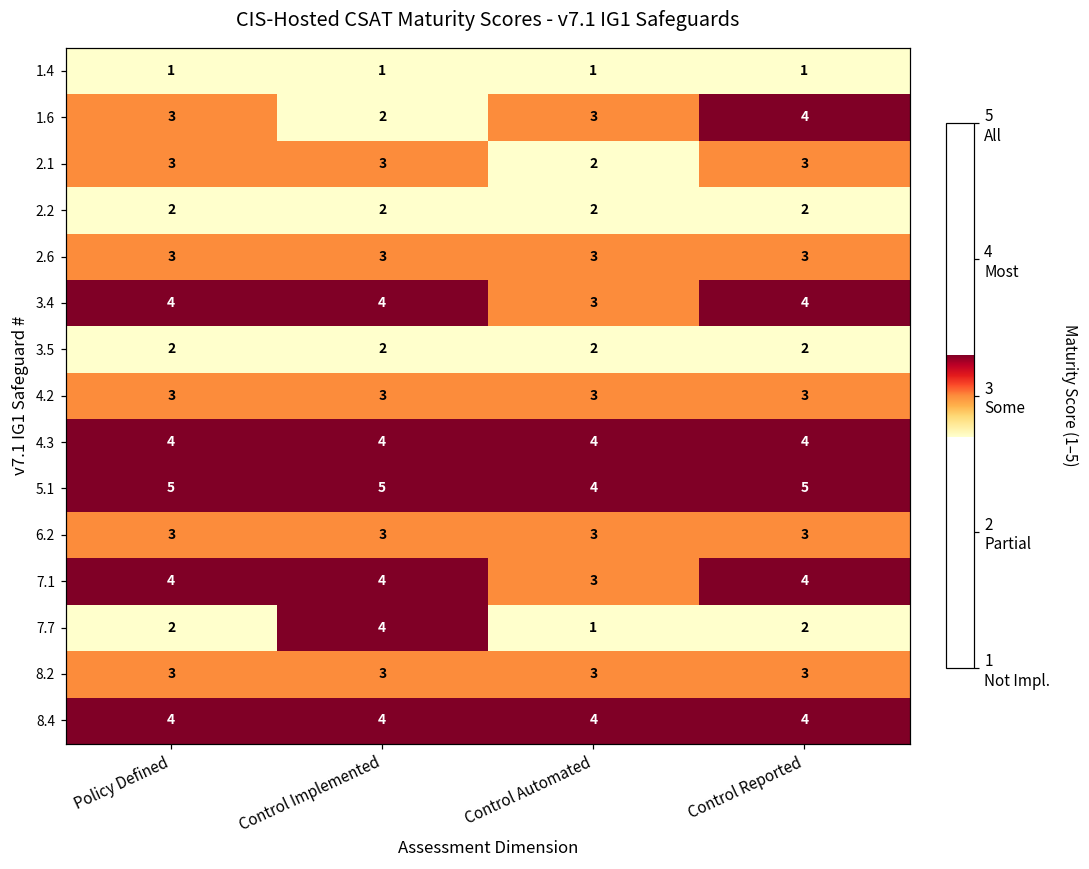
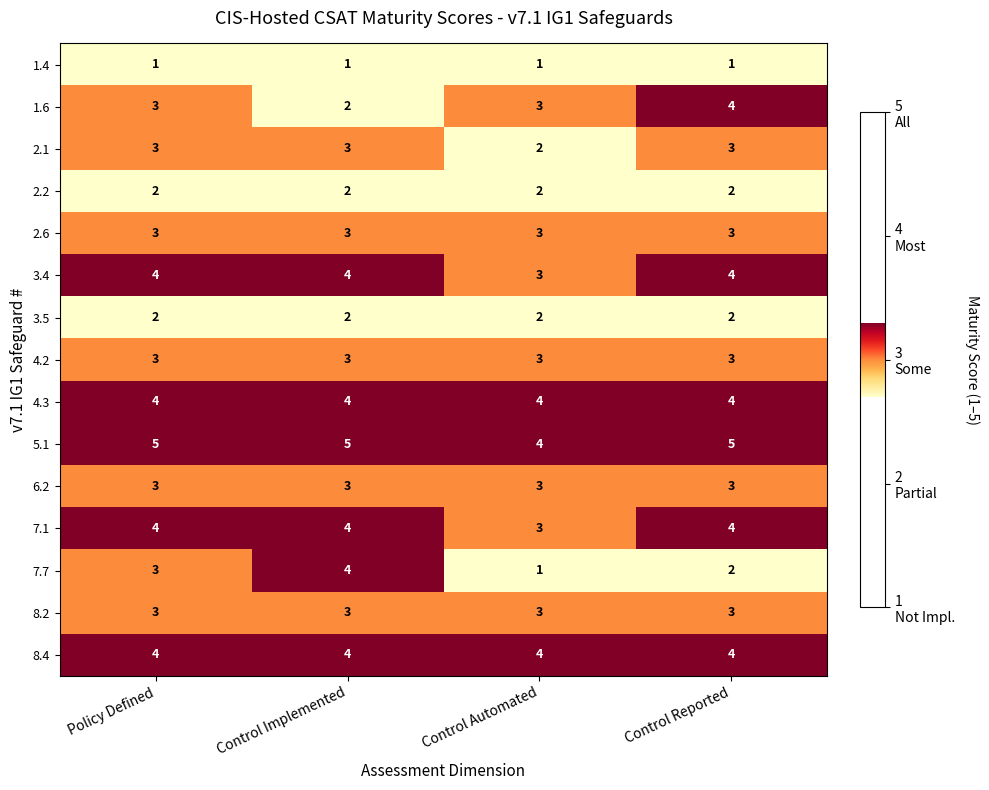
  {
    "1.4": {
      "Policy Defined": 1,
      "Control Implemented": 1,
      "Control Automated": 1,
      "Control Reported": 1
    },
    "1.6": {
      "Policy Defined": 3,
      "Control Implemented": 2,
      "Control Automated": 3,
      "Control Reported": 4
    },
    "2.1": {
      "Policy Defined": 3,
      "Control Implemented": 3,
      "Control Automated": 2,
      "Control Reported": 3
    },
    "2.2": {
      "Policy Defined": 2,
      "Control Implemented": 2,
      "Control Automated": 2,
      "Control Reported": 2
    },
    "2.6": {
      "Policy Defined": 3,
      "Control Implemented": 3,
      "Control Automated": 3,
      "Control Reported": 3
    },
    "3.4": {
      "Policy Defined": 4,
      "Control Implemented": 4,
      "Control Automated": 3,
      "Control Reported": 4
    },
    "3.5": {
      "Policy Defined": 2,
      "Control Implemented": 2,
      "Control Automated": 2,
      "Control Reported": 2
    },
    "4.2": {
      "Policy Defined": 3,
      "Control Implemented": 3,
      "Control Automated": 3,
      "Control Reported": 3
    },
    "4.3": {
      "Policy Defined": 4,
      "Control Implemented": 4,
      "Control Automated": 4,
      "Control Reported": 4
    },
    "5.1": {
      "Policy Defined": 5,
      "Control Implemented": 5,
      "Control Automated": 4,
      "Control Reported": 5
    },
    "6.2": {
      "Policy Defined": 3,
      "Control Implemented": 3,
      "Control Automated": 3,
      "Control Reported": 3
    },
    "7.1": {
      "Policy Defined": 4,
      "Control Implemented": 4,
      "Control Automated": 3,
      "Control Reported": 4
    },
    "7.7": {
-     "Policy Defined": 2,
+     "Policy Defined": 3,
      "Control Implemented": 4,
      "Control Automated": 1,
      "Control Reported": 2
    },
    "8.2": {
      "Policy Defined": 3,
      "Control Implemented": 3,
      "Control Automated": 3,
      "Control Reported": 3
    },
    "8.4": {
      "Policy Defined": 4,
      "Control Implemented": 4,
      "Control Automated": 4,
      "Control Reported": 4
    }
  }
